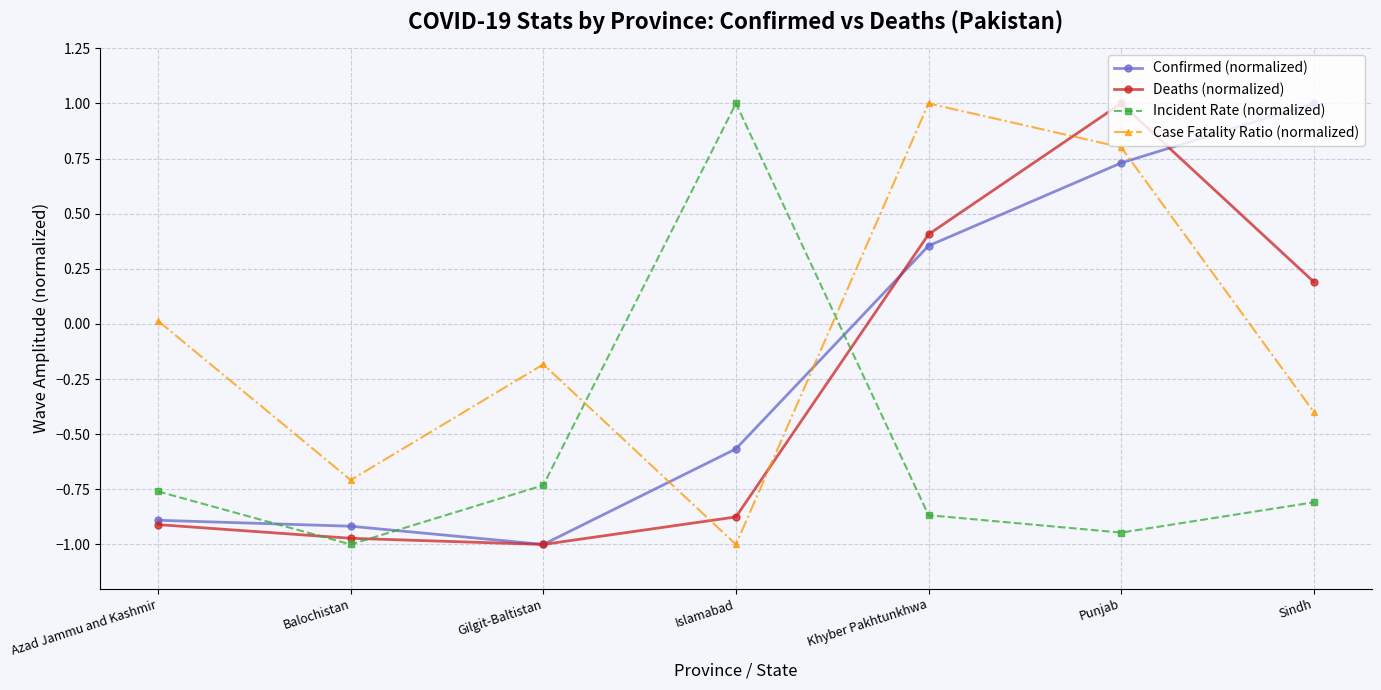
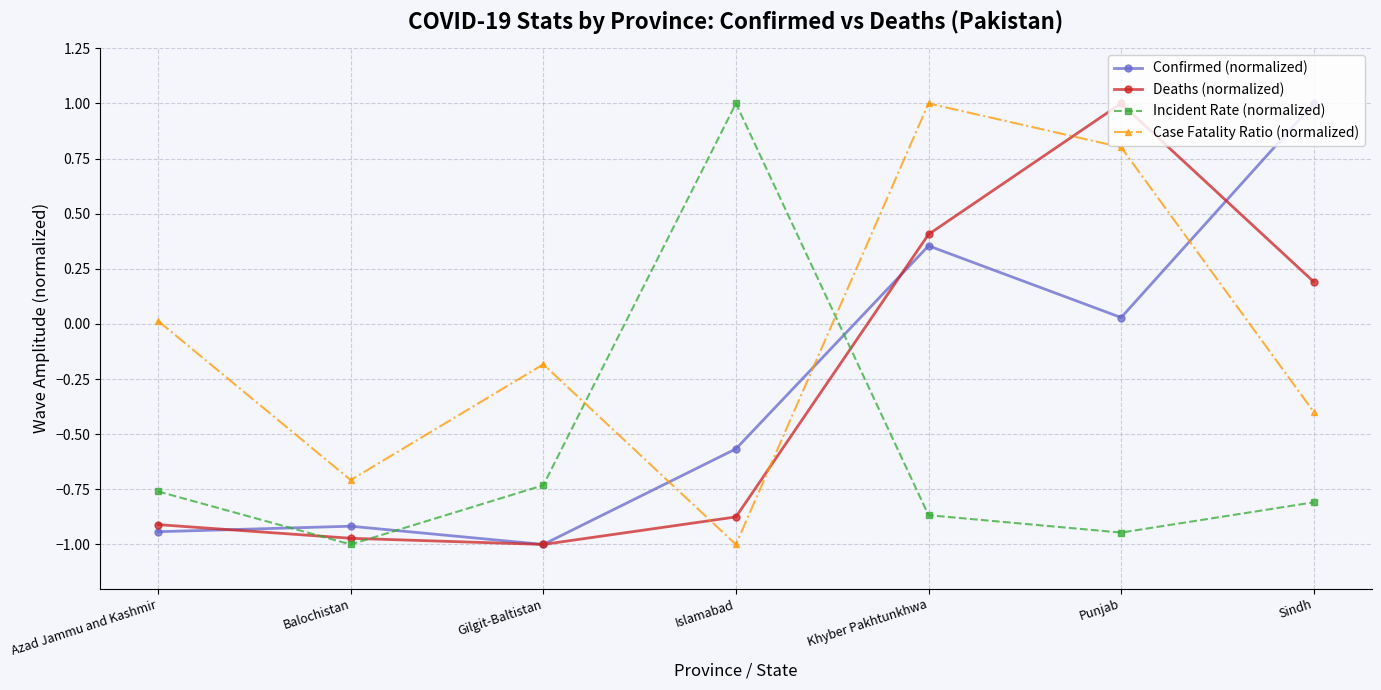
  {
    "Confirmed (normalized)": {
-     "Azad Jammu and Kashmir": -0.89,
+     "Azad Jammu and Kashmir": -0.94,
      "Balochistan": -0.92,
      "Islamabad": -0.57,
      "Khyber Pakhtunkhwa": 0.35,
-     "Punjab": 0.73
+     "Punjab": 0.03
    },
    "Deaths (normalized)": {
      "Azad Jammu and Kashmir": -0.91,
      "Balochistan": -0.97,
      "Islamabad": -0.88,
      "Khyber Pakhtunkhwa": 0.41,
      "Sindh": 0.19
    },
    "Incident Rate (normalized)": {
      "Azad Jammu and Kashmir": -0.76,
      "Balochistan": -1.00,
      "Gilgit-Baltistan": -0.73,
      "Islamabad": 1.00,
      "Khyber Pakhtunkhwa": -0.87,
      "Punjab": -0.95,
      "Sindh": -0.81
    },
    "Case Fatality Ratio (normalized)": {
      "Azad Jammu and Kashmir": 0.01,
      "Balochistan": -0.71,
      "Gilgit-Baltistan": -0.18,
      "Islamabad": -1.00,
      "Khyber Pakhtunkhwa": 1.00,
      "Punjab": 0.80,
      "Sindh": -0.40
    }
  }
